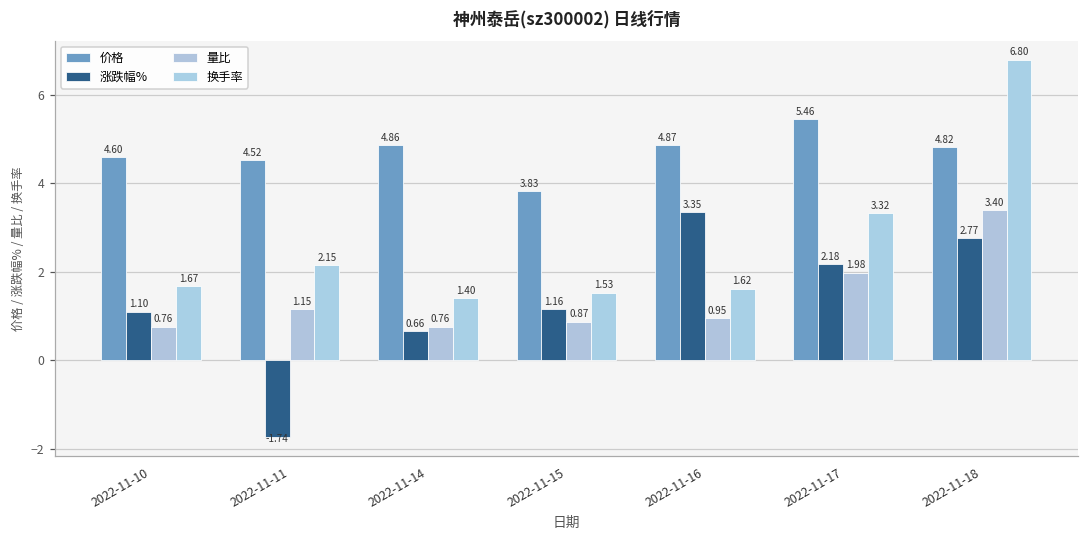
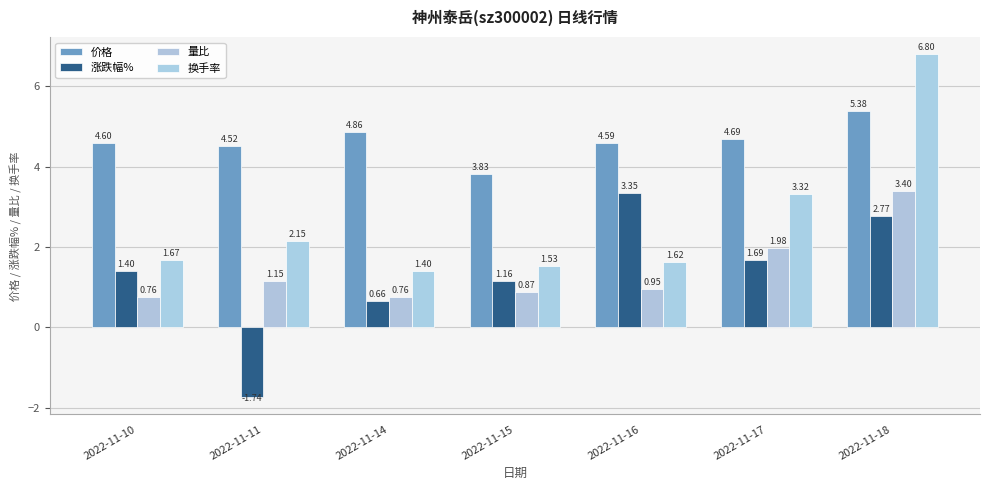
  {
    "价格": {
      "2022-11-10": 4.60,
      "2022-11-11": 4.52,
      "2022-11-14": 4.86,
      "2022-11-15": 3.83,
-     "2022-11-16": 4.87,
-     "2022-11-17": 5.46,
-     "2022-11-18": 4.82
+     "2022-11-16": 4.59,
+     "2022-11-17": 4.69,
+     "2022-11-18": 5.38
    },
    "涨跌幅%": {
-     "2022-11-10": 1.10,
+     "2022-11-10": 1.40,
      "2022-11-11": -1.74,
      "2022-11-14": 0.66,
      "2022-11-15": 1.16,
      "2022-11-16": 3.35,
-     "2022-11-17": 2.18,
+     "2022-11-17": 1.69,
      "2022-11-18": 2.77
    }
  }
